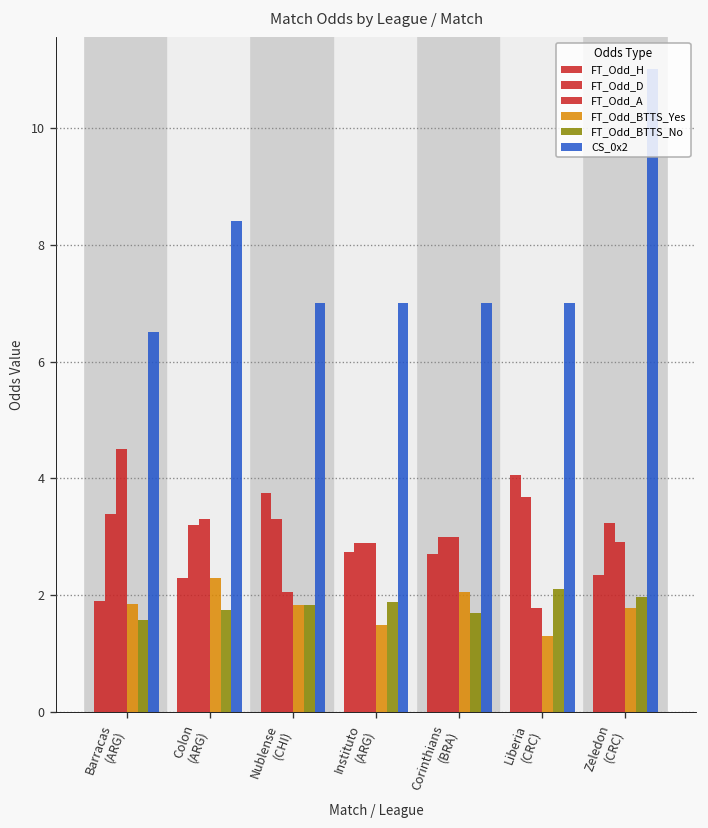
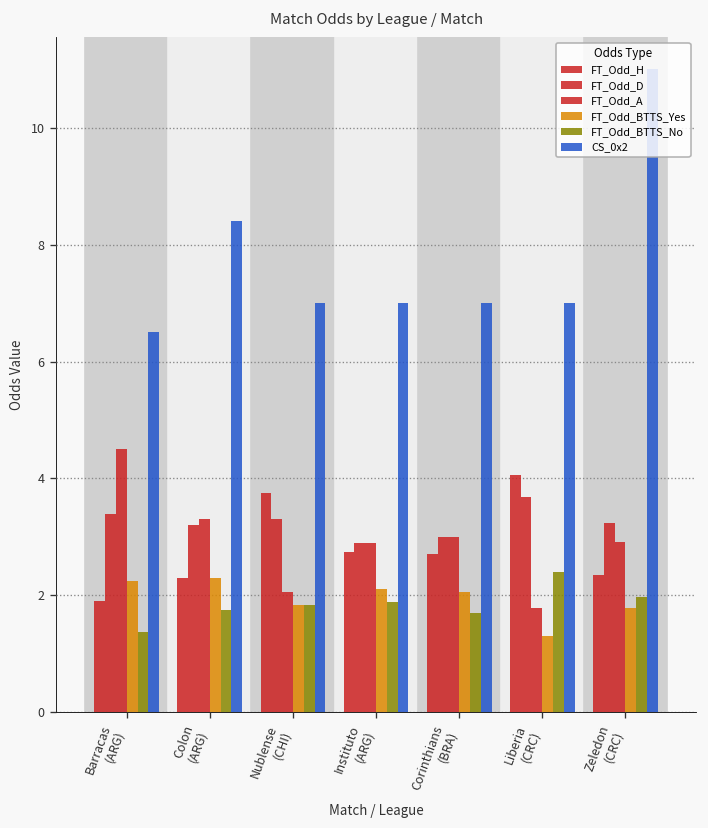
  {
    "FT_Odd_BTTS_Yes": {
-     "Barracas (ARG)": 1.9,
+     "Barracas (ARG)": 2.3,
      "Colon (ARG)": 2.3,
      "Nublense (CHI)": 1.8,
-     "Instituto (ARG)": 1.5,
+     "Instituto (ARG)": 2.1,
      "Corinthians (BRA)": 2.1,
      "Liberia (CRC)": 1.3,
      "Zeledon (CRC)": 1.8
    },
    "FT_Odd_BTTS_No": {
-     "Barracas (ARG)": 1.6,
+     "Barracas (ARG)": 1.4,
      "Colon (ARG)": 1.8,
      "Nublense (CHI)": 1.8,
      "Instituto (ARG)": 1.9,
      "Corinthians (BRA)": 1.7,
-     "Liberia (CRC)": 2.1,
+     "Liberia (CRC)": 2.4,
      "Zeledon (CRC)": 2.0
    },
    "CS_0x2": {
      "Barracas (ARG)": 6.5,
      "Colon (ARG)": 8.4,
      "Nublense (CHI)": 7.0,
      "Instituto (ARG)": 7.0,
      "Corinthians (BRA)": 7.0,
      "Liberia (CRC)": 7.0
    }
  }
